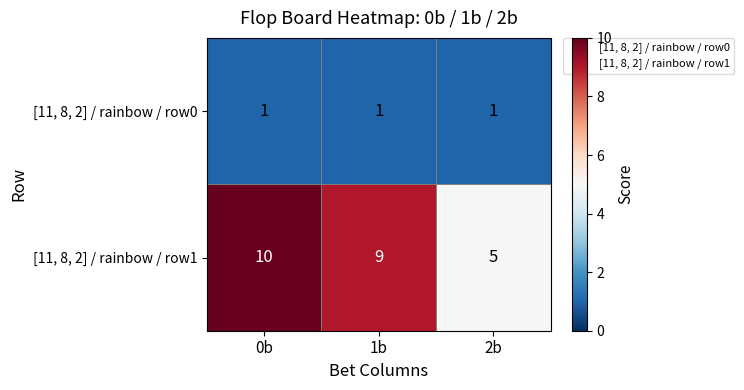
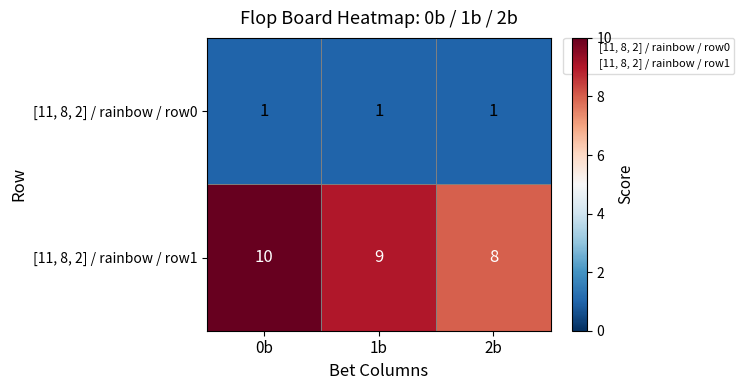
  {
    "[11, 8, 2] / rainbow / row0": {
      "0b": 1,
      "1b": 1,
      "2b": 1
    },
    "[11, 8, 2] / rainbow / row1": {
      "0b": 10,
      "1b": 9,
-     "2b": 5
+     "2b": 8
    }
  }
